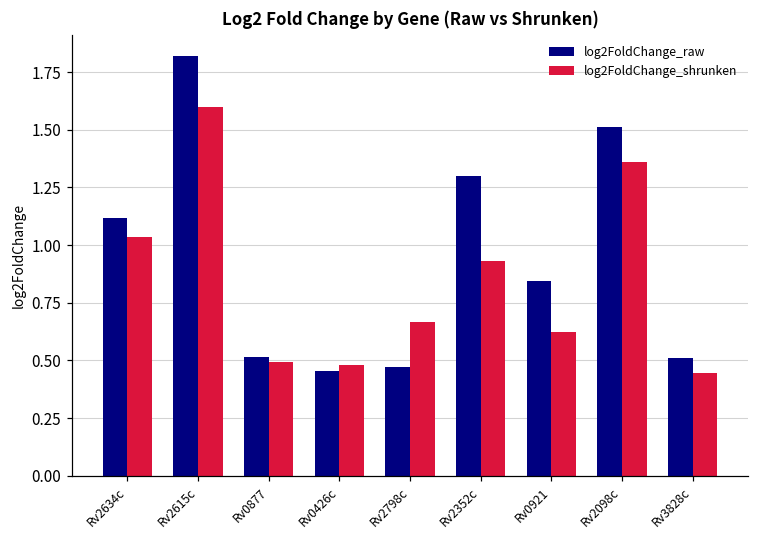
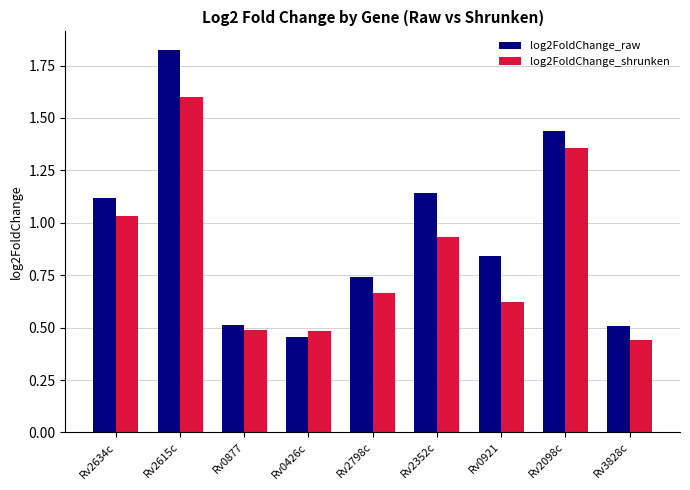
  {
    "log2FoldChange_raw": {
      "Rv2634c": 1.12,
      "Rv2615c": 1.82,
      "Rv0877": 0.51,
      "Rv0426c": 0.45,
-     "Rv2798c": 0.47,
-     "Rv2352c": 1.30,
+     "Rv2798c": 0.74,
+     "Rv2352c": 1.14,
      "Rv0921": 0.84,
-     "Rv2098c": 1.51,
+     "Rv2098c": 1.44,
      "Rv3828c": 0.51
    },
    "log2FoldChange_shrunken": {
      "Rv2634c": 1.03,
      "Rv2615c": 1.60,
      "Rv0877": 0.49,
      "Rv0426c": 0.48,
      "Rv2798c": 0.67,
      "Rv2352c": 0.93,
      "Rv0921": 0.62,
      "Rv2098c": 1.36,
      "Rv3828c": 0.44
    }
  }
